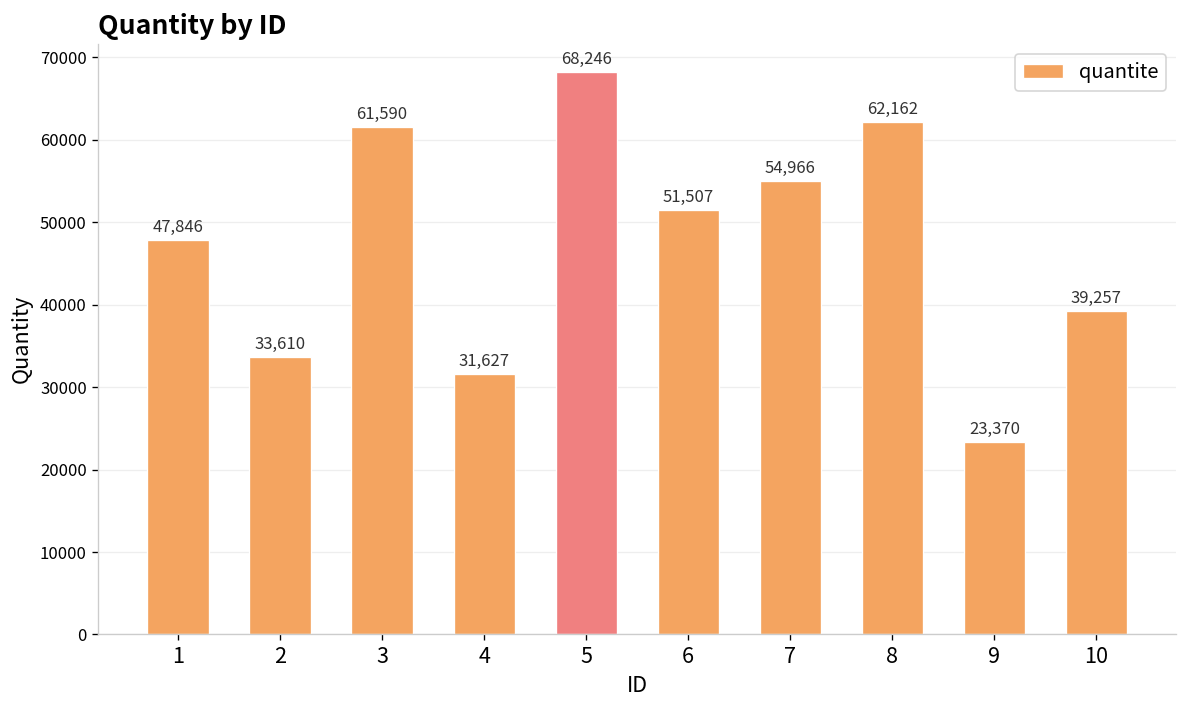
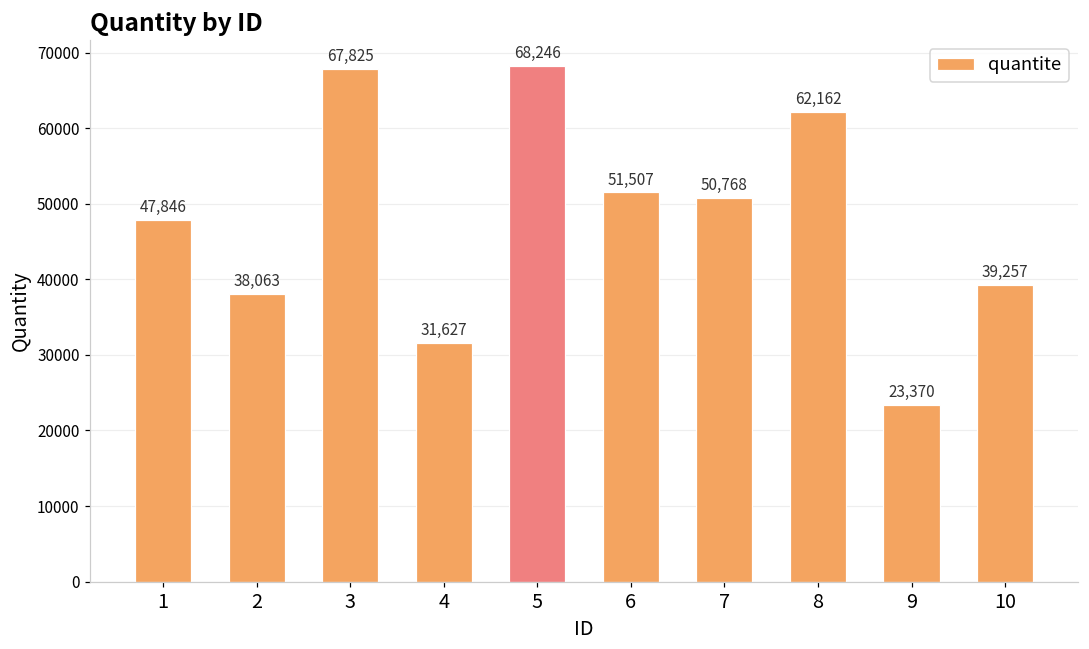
  {
    "1": "47,846",
-   "2": "33,610",
-   "3": "61,590",
+   "2": "38,063",
+   "3": "67,825",
    "4": "31,627",
    "5": "68,246",
    "6": "51,507",
-   "7": "54,966",
+   "7": "50,768",
    "8": "62,162",
    "9": "23,370",
    "10": "39,257"
  }
